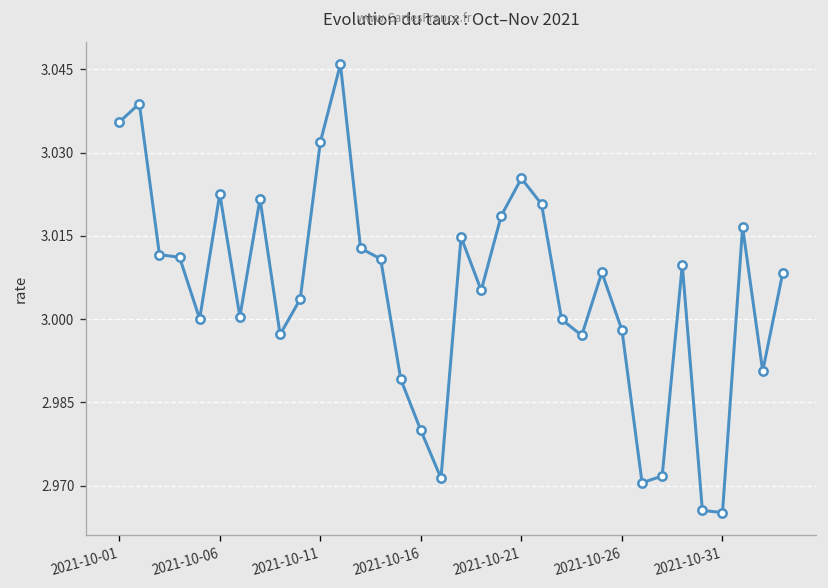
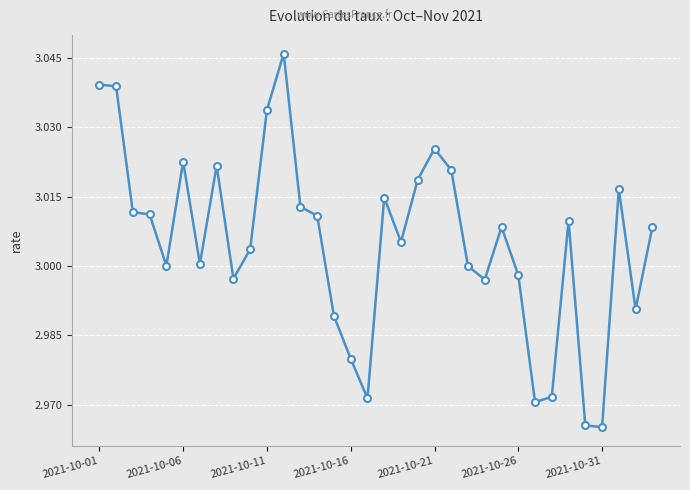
  {
-   "2021-10-01": 3.035,
+   "2021-10-01": 3.039,
    "2021-10-06": 3.023,
-   "2021-10-11": 3.032,
+   "2021-10-11": 3.034,
    "2021-10-16": 2.980,
    "2021-10-21": 3.025,
    "2021-10-26": 2.998,
    "2021-10-31": 2.965
  }
